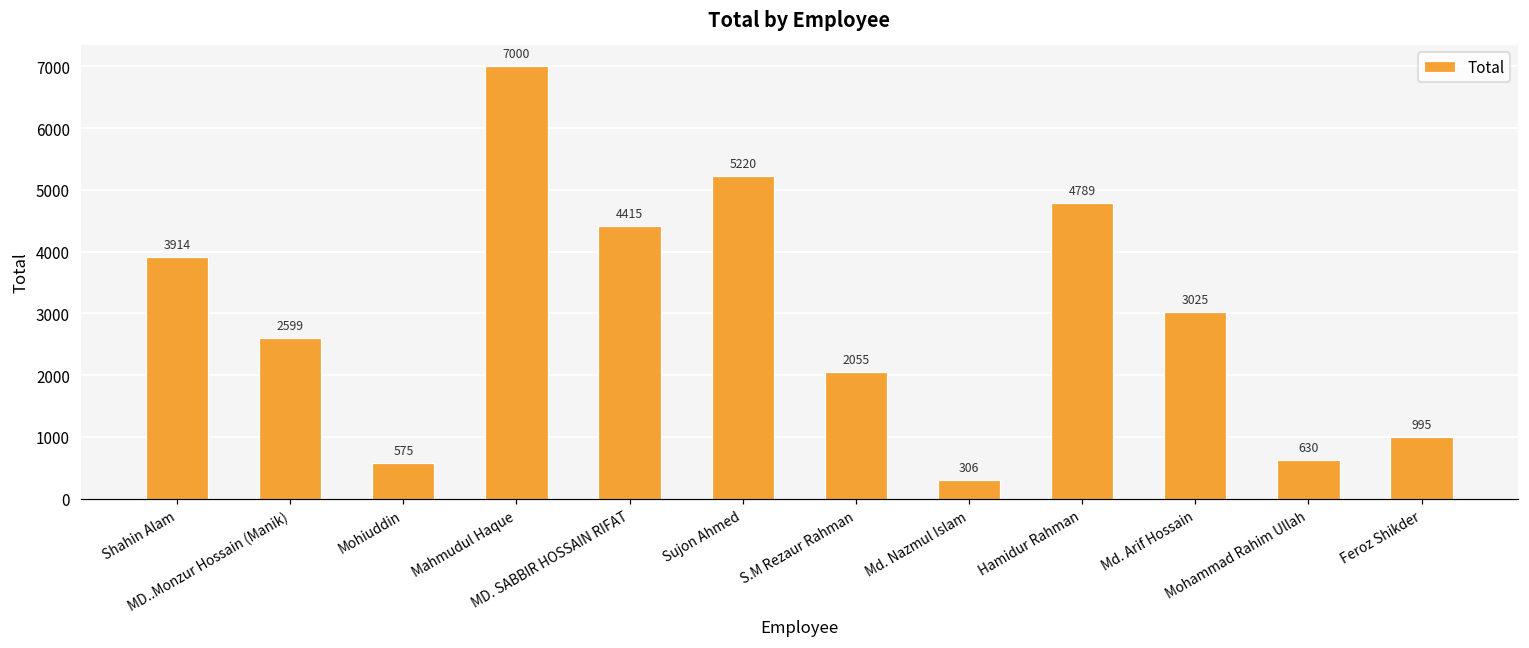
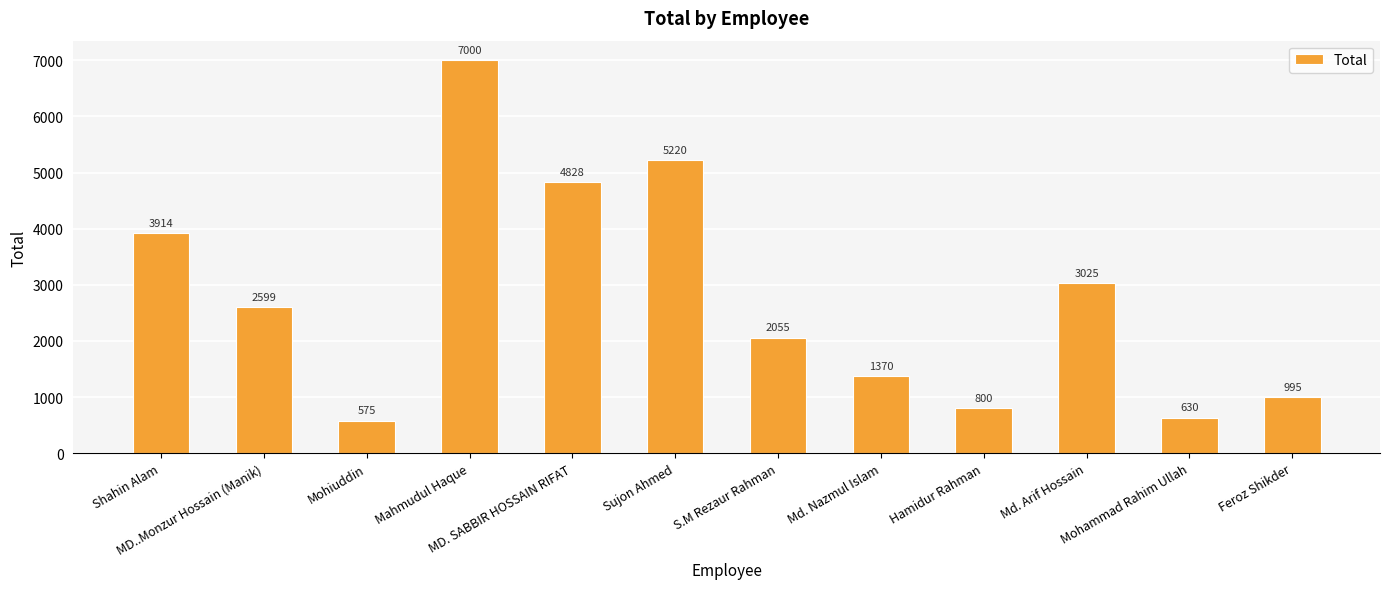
  {
    "Shahin Alam": 3914,
    "MD..Monzur Hossain (Manik)": 2599,
    "Mohiuddin": 575,
    "Mahmudul Haque": 7000,
-   "MD. SABBIR HOSSAIN RIFAT": 4415,
+   "MD. SABBIR HOSSAIN RIFAT": 4828,
    "Sujon Ahmed": 5220,
    "S.M Rezaur Rahman": 2055,
-   "Md. Nazmul Islam": 306,
-   "Hamidur Rahman": 4789,
+   "Md. Nazmul Islam": 1370,
+   "Hamidur Rahman": 800,
    "Md. Arif Hossain": 3025,
    "Mohammad Rahim Ullah": 630,
    "Feroz Shikder": 995
  }
